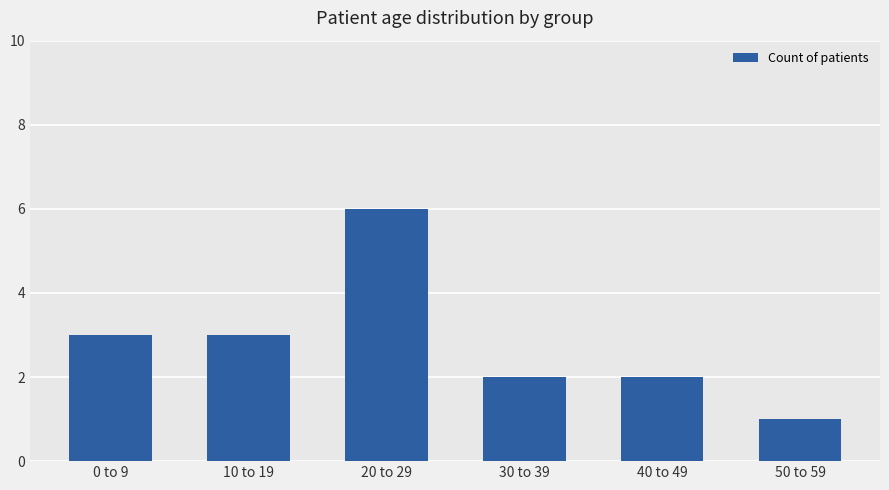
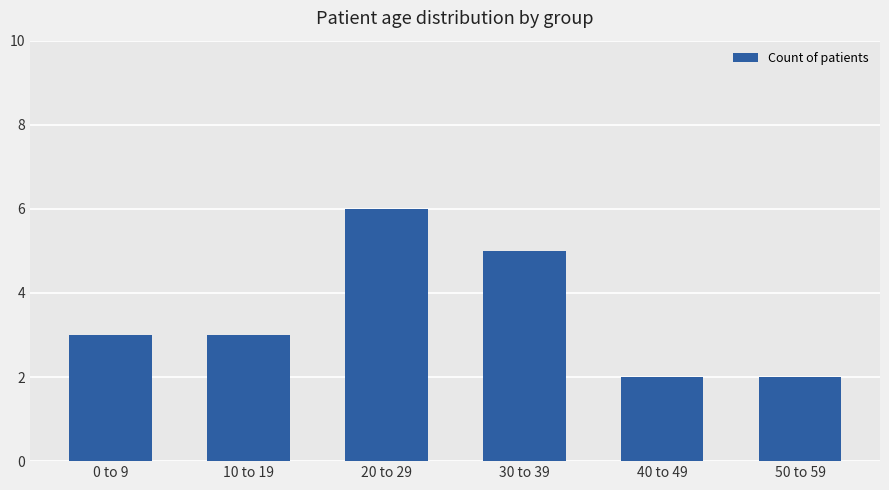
  {
    "0 to 9": 3,
    "10 to 19": 3,
    "20 to 29": 6,
-   "30 to 39": 2,
+   "30 to 39": 5,
    "40 to 49": 2,
-   "50 to 59": 1
+   "50 to 59": 2
  }
